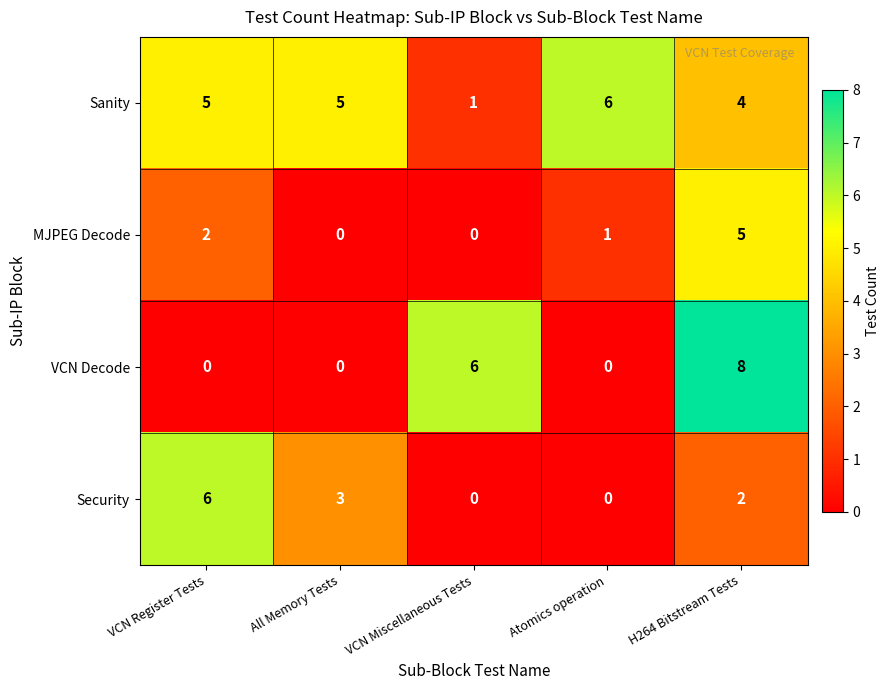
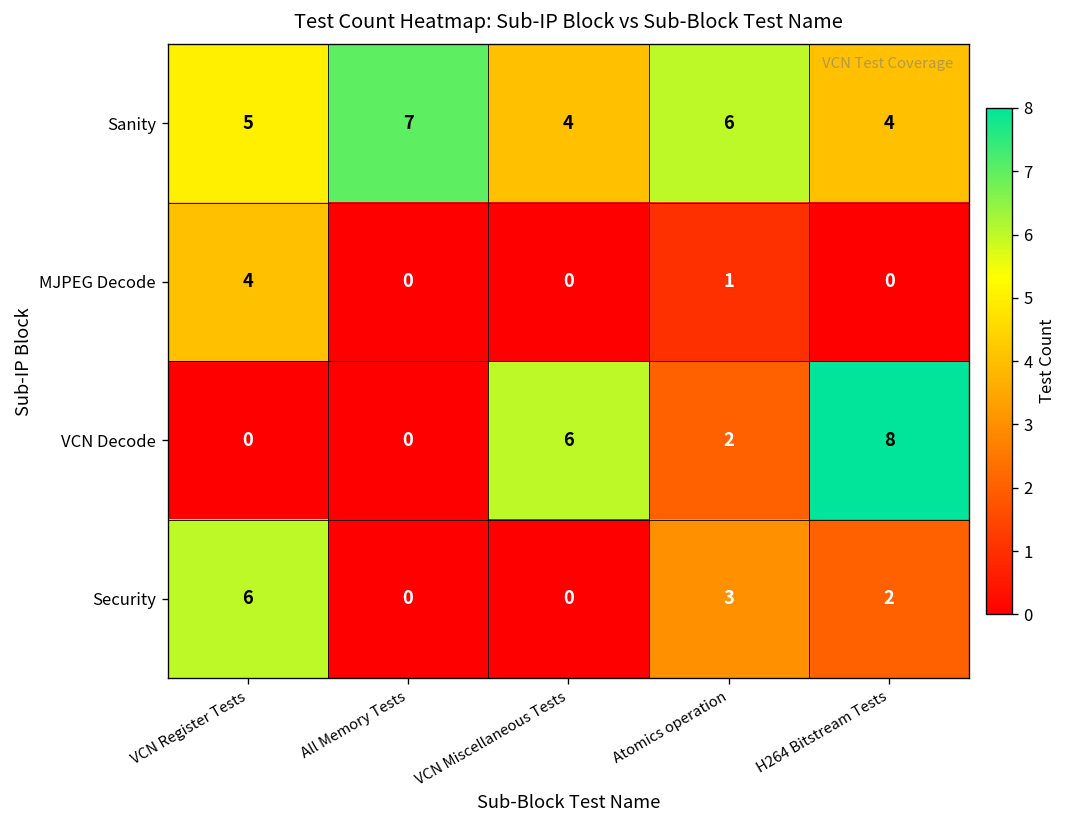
  {
    "Sanity": {
      "VCN Register Tests": 5,
-     "All Memory Tests": 5,
-     "VCN Miscellaneous Tests": 1,
+     "All Memory Tests": 7,
+     "VCN Miscellaneous Tests": 4,
      "Atomics operation": 6
    },
    "MJPEG Decode": {
-     "VCN Register Tests": 2,
+     "VCN Register Tests": 4,
      "All Memory Tests": 0,
      "VCN Miscellaneous Tests": 0,
      "Atomics operation": 1,
-     "H264 Bitstream Tests": 5
+     "H264 Bitstream Tests": 0
    },
    "VCN Decode": {
      "VCN Register Tests": 0,
      "All Memory Tests": 0,
      "VCN Miscellaneous Tests": 6,
-     "Atomics operation": 0,
+     "Atomics operation": 2,
      "H264 Bitstream Tests": 8
    },
    "Security": {
      "VCN Register Tests": 6,
-     "All Memory Tests": 3,
+     "All Memory Tests": 0,
      "VCN Miscellaneous Tests": 0,
-     "Atomics operation": 0,
+     "Atomics operation": 3,
      "H264 Bitstream Tests": 2
    }
  }
